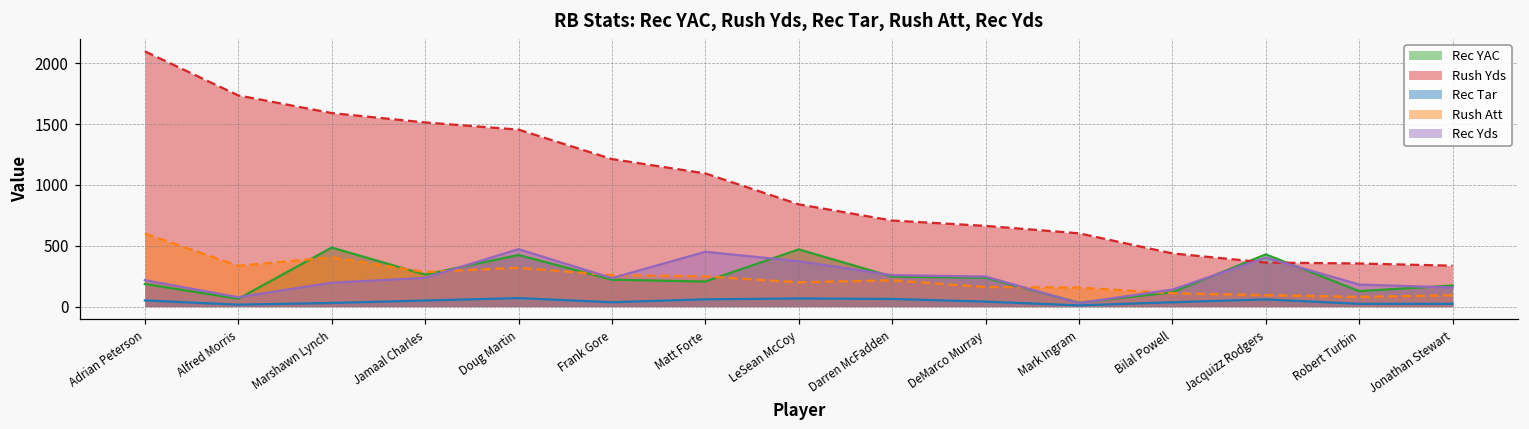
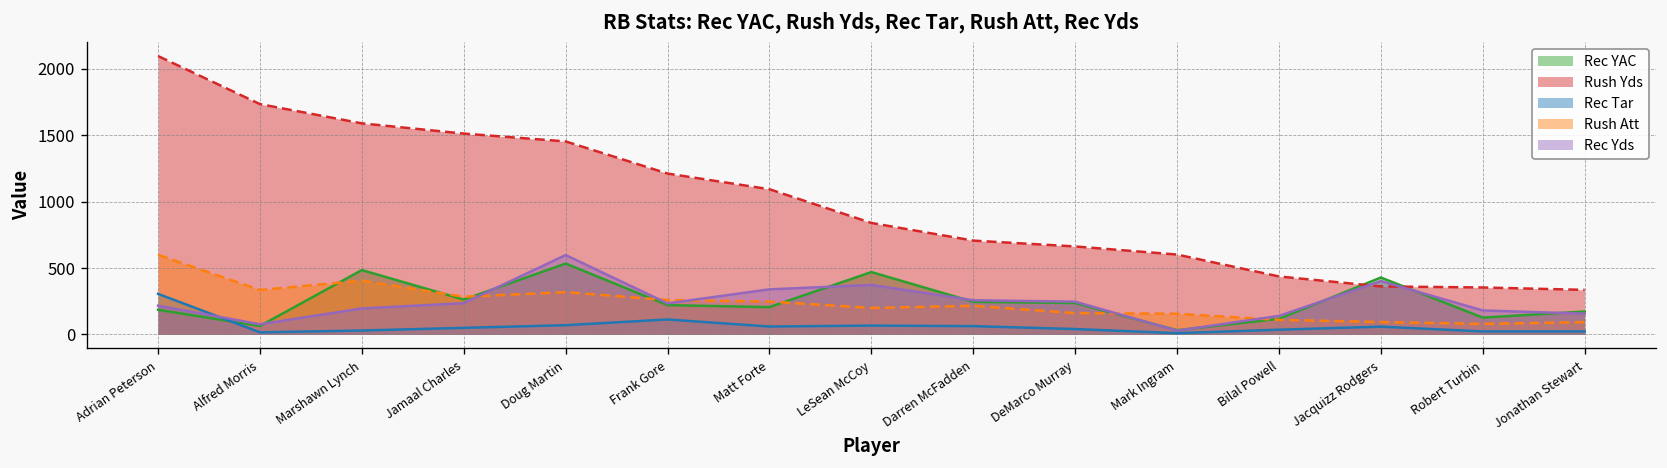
  {
    "Rec YAC": {
      "Adrian Peterson": 190,
      "Marshawn Lynch": 490,
-     "Doug Martin": 420,
+     "Doug Martin": 530,
      "Matt Forte": 210,
      "LeSean McCoy": 470,
      "Jacquizz Rodgers": 430,
      "Robert Turbin": 130
    },
    "Rush Yds": {
      "Adrian Peterson": 2100,
      "Alfred Morris": 1740,
      "Marshawn Lynch": 1590,
      "Jamaal Charles": 1510,
      "Doug Martin": 1450,
      "Frank Gore": 1210,
      "Matt Forte": 1090,
      "LeSean McCoy": 840,
      "Darren McFadden": 710,
      "DeMarco Murray": 660,
      "Mark Ingram": 600,
      "Bilal Powell": 440,
      "Jacquizz Rodgers": 360,
      "Robert Turbin": 350,
      "Jonathan Stewart": 340
    },
    "Rec Tar": {
-     "Adrian Peterson": 50,
+     "Adrian Peterson": 310,
      "Alfred Morris": 20,
      "Marshawn Lynch": 30,
      "Jamaal Charles": 50,
      "Doug Martin": 70,
-     "Frank Gore": 40,
+     "Frank Gore": 110,
      "Matt Forte": 60,
      "LeSean McCoy": 70,
      "Darren McFadden": 60,
      "DeMarco Murray": 40,
      "Bilal Powell": 40,
      "Jacquizz Rodgers": 60,
      "Robert Turbin": 20,
      "Jonathan Stewart": 20
    },
    "Rush Att": {
      "Adrian Peterson": 600,
      "Alfred Morris": 340,
      "Marshawn Lynch": 410,
      "Doug Martin": 320,
      "Frank Gore": 260,
      "Matt Forte": 250,
      "LeSean McCoy": 200,
      "Darren McFadden": 220,
      "DeMarco Murray": 160,
      "Mark Ingram": 160,
      "Jacquizz Rodgers": 90,
      "Robert Turbin": 80,
      "Jonathan Stewart": 90
    },
    "Rec Yds": {
      "Adrian Peterson": 220,
      "Marshawn Lynch": 200,
      "Jamaal Charles": 240,
-     "Doug Martin": 470,
-     "Matt Forte": 450,
+     "Doug Martin": 600,
+     "Matt Forte": 340,
      "LeSean McCoy": 370,
      "Jacquizz Rodgers": 400,
      "Robert Turbin": 180
    }
  }
